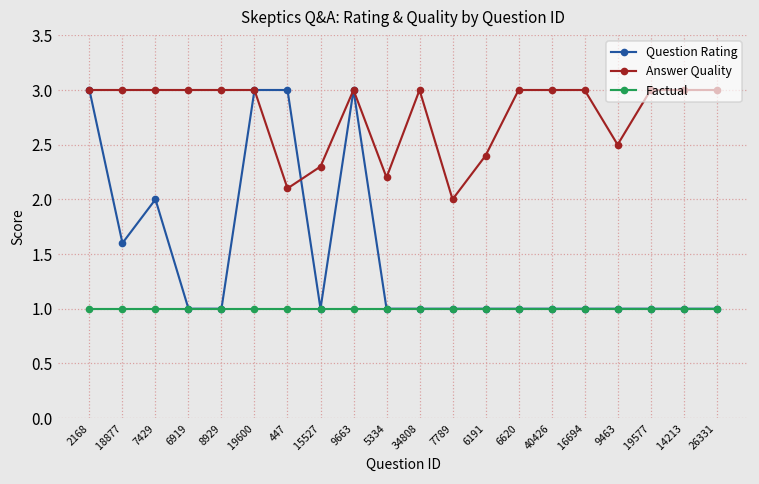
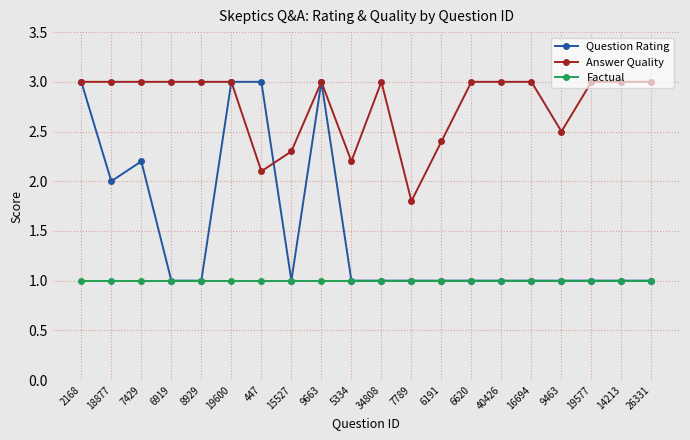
  {
    "Question Rating": {
-     "18877": 1.6,
-     "7429": 2.0,
+     "18877": 2.0,
+     "7429": 2.2,
      "447": 3.0
    },
    "Answer Quality": {
      "18877": 3.0,
      "7429": 3.0,
      "6919": 3.0,
      "8929": 3.0,
      "447": 2.1,
      "15527": 2.3,
      "5334": 2.2,
      "34808": 3.0,
-     "7789": 2.0,
+     "7789": 1.8,
      "6191": 2.4,
      "6620": 3.0,
      "40426": 3.0,
      "16694": 3.0,
      "9463": 2.5
    },
    "Factual": {
      "2168": 1.0,
      "18877": 1.0,
      "7429": 1.0,
      "19600": 1.0,
      "447": 1.0,
      "9663": 1.0
    }
  }
